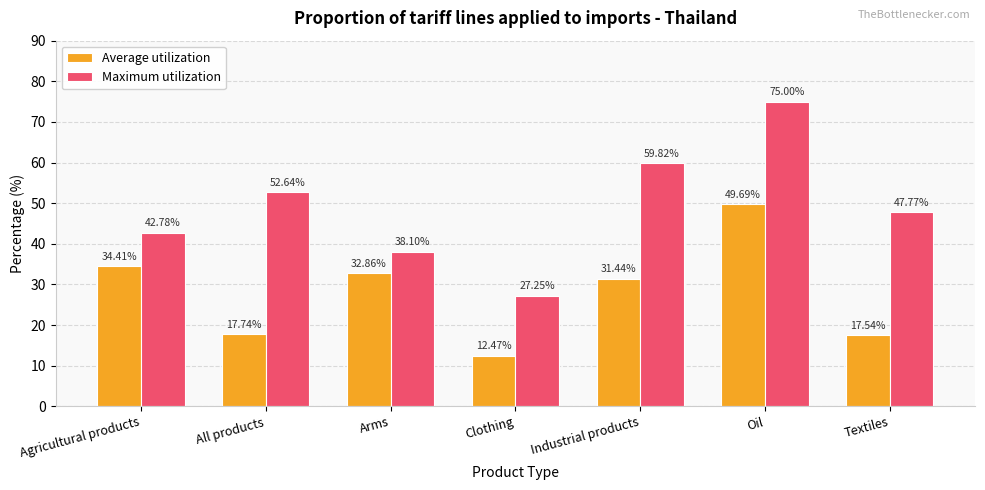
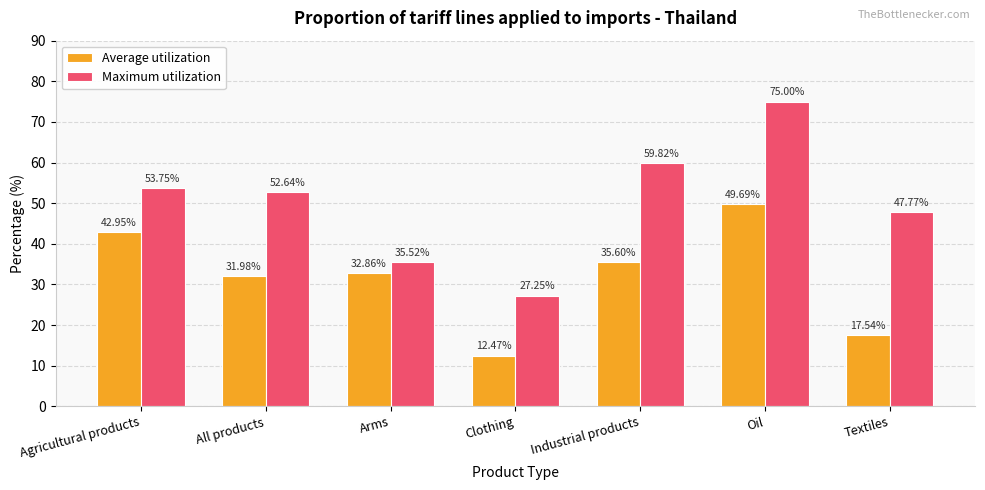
  {
    "Average utilization": {
-     "Agricultural products": "34.41%",
-     "All products": "17.74%",
+     "Agricultural products": "42.95%",
+     "All products": "31.98%",
      "Arms": "32.86%",
      "Clothing": "12.47%",
-     "Industrial products": "31.44%",
+     "Industrial products": "35.60%",
      "Oil": "49.69%",
      "Textiles": "17.54%"
    },
    "Maximum utilization": {
-     "Agricultural products": "42.78%",
+     "Agricultural products": "53.75%",
      "All products": "52.64%",
-     "Arms": "38.10%",
+     "Arms": "35.52%",
      "Clothing": "27.25%",
      "Industrial products": "59.82%",
      "Oil": "75.00%",
      "Textiles": "47.77%"
    }
  }
